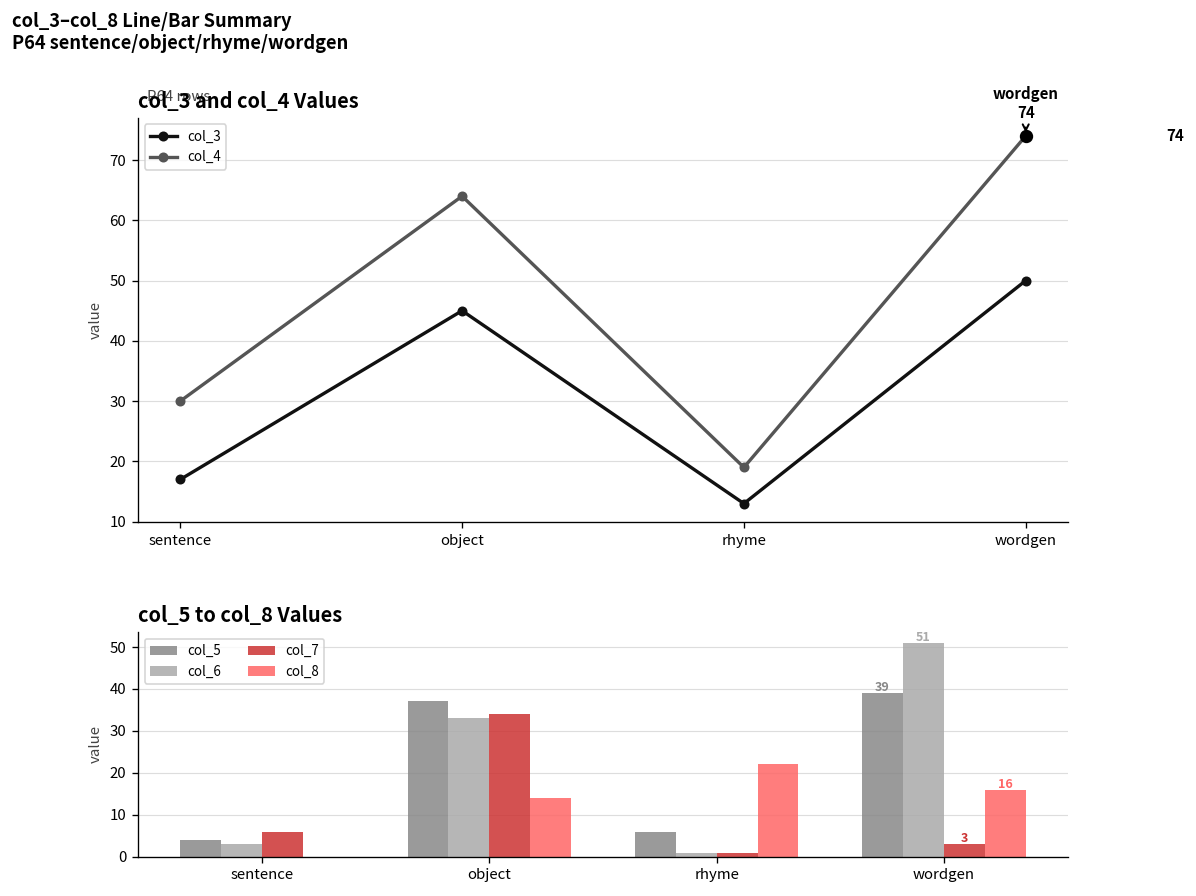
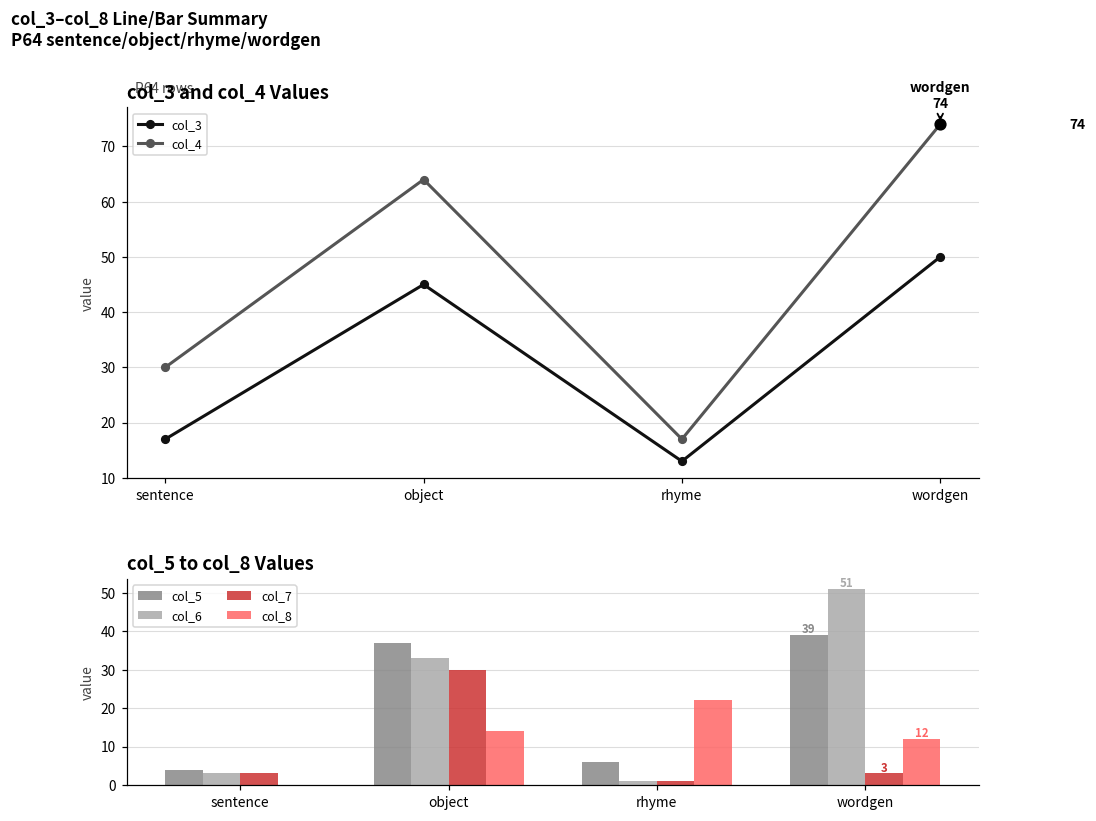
  {
    "col_3 and col_4 Values": {
      "col_4": {
        "sentence": 30,
        "object": 64,
-       "rhyme": 19
+       "rhyme": 17
      }
    },
    "col_5 to col_8 Values": {
      "col_7": {
-       "sentence": 6,
-       "object": 34,
+       "sentence": 3,
+       "object": 30,
        "rhyme": 1
      },
      "col_8": {
-       "wordgen": 16
+       "wordgen": 12
      }
    }
  }
